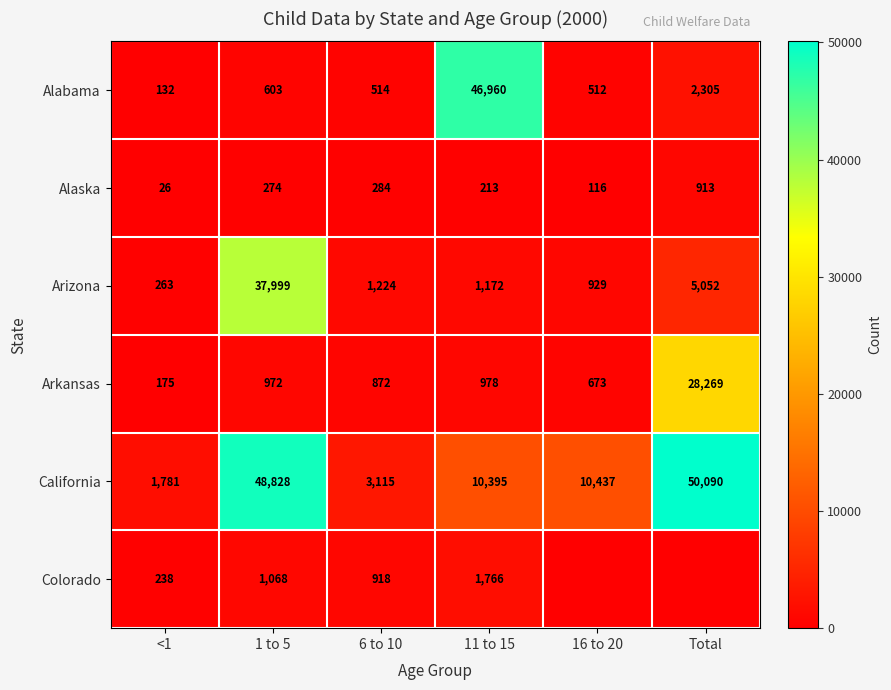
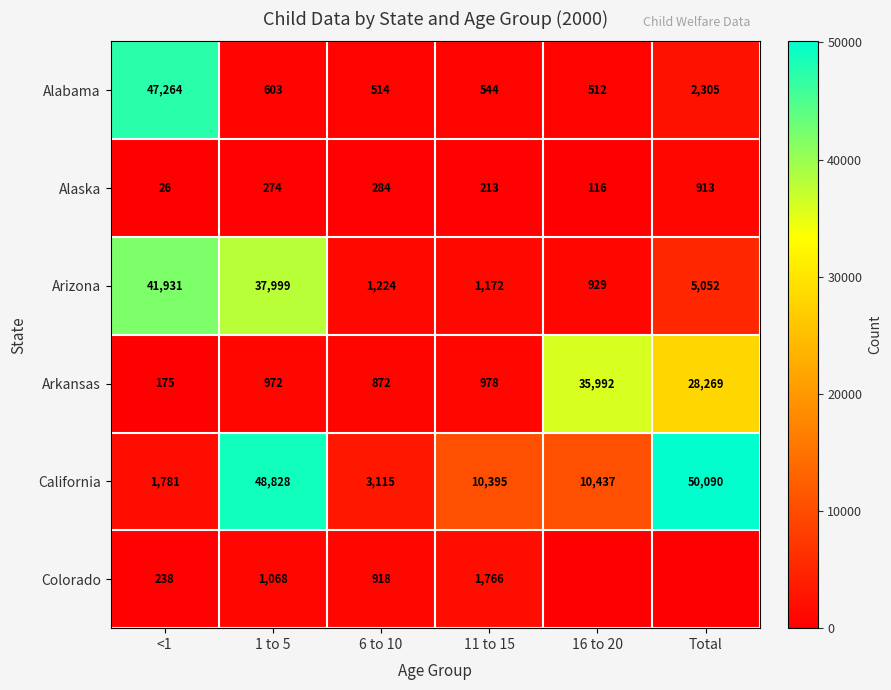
  {
    "Alabama": {
-     "<1": "132",
+     "<1": "47,264",
      "1 to 5": "603",
      "6 to 10": "514",
-     "11 to 15": "46,960",
+     "11 to 15": "544",
      "16 to 20": "512",
      "Total": "2,305"
    },
    "Alaska": {
      "<1": "26",
      "1 to 5": "274",
      "6 to 10": "284",
      "11 to 15": "213",
      "16 to 20": "116",
      "Total": "913"
    },
    "Arizona": {
-     "<1": "263",
+     "<1": "41,931",
      "1 to 5": "37,999",
      "6 to 10": "1,224",
      "11 to 15": "1,172",
      "16 to 20": "929",
      "Total": "5,052"
    },
    "Arkansas": {
      "<1": "175",
      "1 to 5": "972",
      "6 to 10": "872",
      "11 to 15": "978",
-     "16 to 20": "673",
+     "16 to 20": "35,992",
      "Total": "28,269"
    },
    "California": {
      "<1": "1,781",
      "1 to 5": "48,828",
      "6 to 10": "3,115",
      "11 to 15": "10,395",
      "16 to 20": "10,437",
      "Total": "50,090"
    },
    "Colorado": {
      "<1": "238",
      "1 to 5": "1,068",
      "6 to 10": "918",
      "11 to 15": "1,766"
    }
  }
